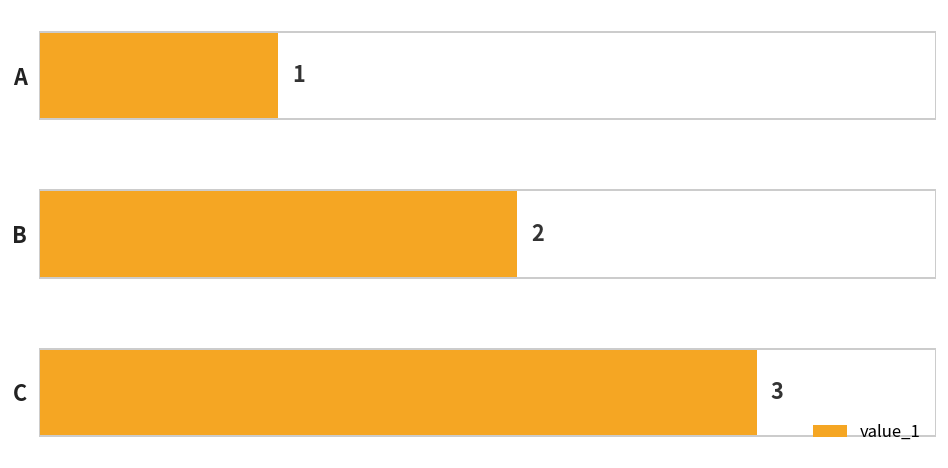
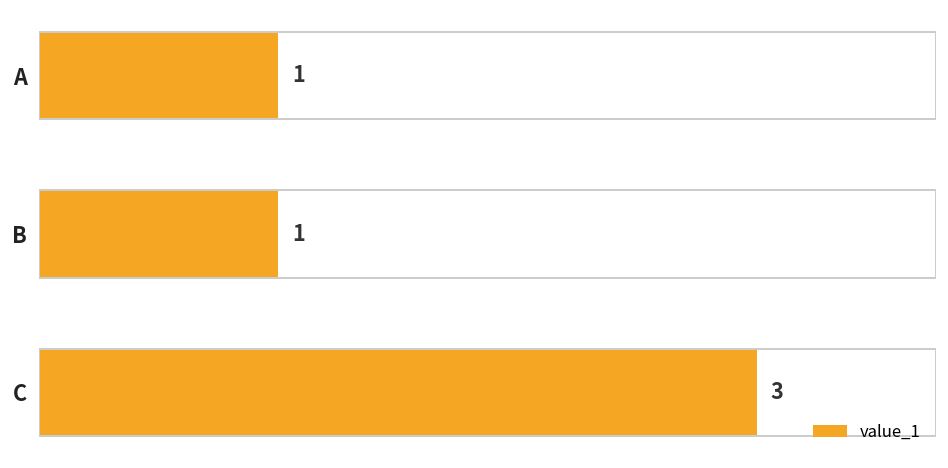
  {
    "A": 1,
-   "B": 2,
+   "B": 1,
    "C": 3
  }
